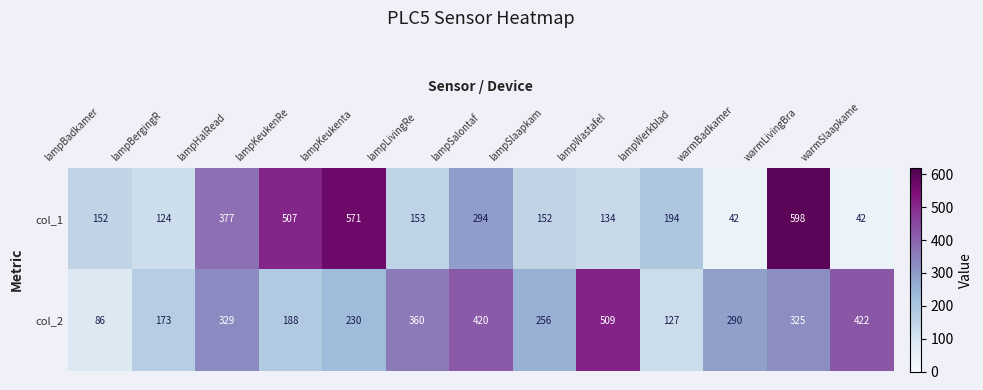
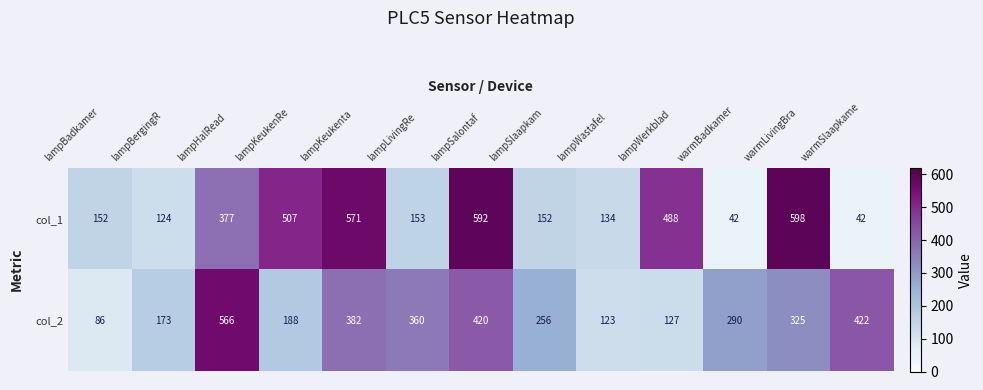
  {
    "col_1": {
      "lampBadkamer": 152,
      "lampBergingR": 124,
      "lampHalRead": 377,
      "lampKeukenRe": 507,
      "lampKeukenta": 571,
      "lampLivingRe": 153,
-     "lampSalontaf": 294,
+     "lampSalontaf": 592,
      "lampSlaapkam": 152,
      "lampWastafel": 134,
-     "lampWerkblad": 194,
+     "lampWerkblad": 488,
      "warmBadkamer": 42,
      "warmLivingBra": 598,
      "warmSlaapkame": 42
    },
    "col_2": {
      "lampBadkamer": 86,
      "lampBergingR": 173,
-     "lampHalRead": 329,
+     "lampHalRead": 566,
      "lampKeukenRe": 188,
-     "lampKeukenta": 230,
+     "lampKeukenta": 382,
      "lampLivingRe": 360,
      "lampSalontaf": 420,
      "lampSlaapkam": 256,
-     "lampWastafel": 509,
+     "lampWastafel": 123,
      "lampWerkblad": 127,
      "warmBadkamer": 290,
      "warmLivingBra": 325,
      "warmSlaapkame": 422
    }
  }
